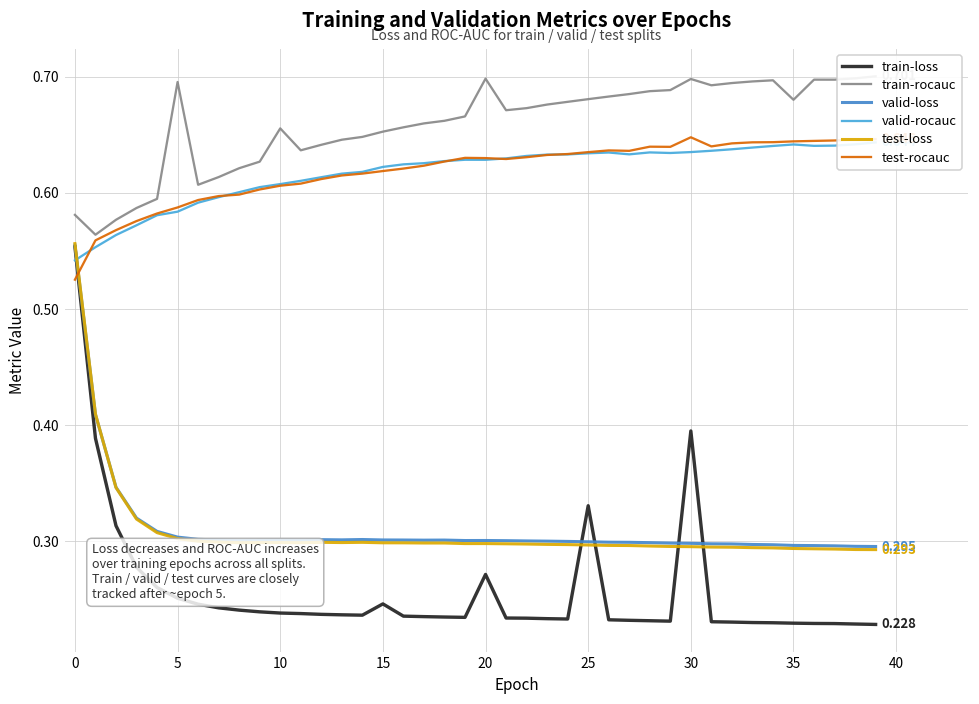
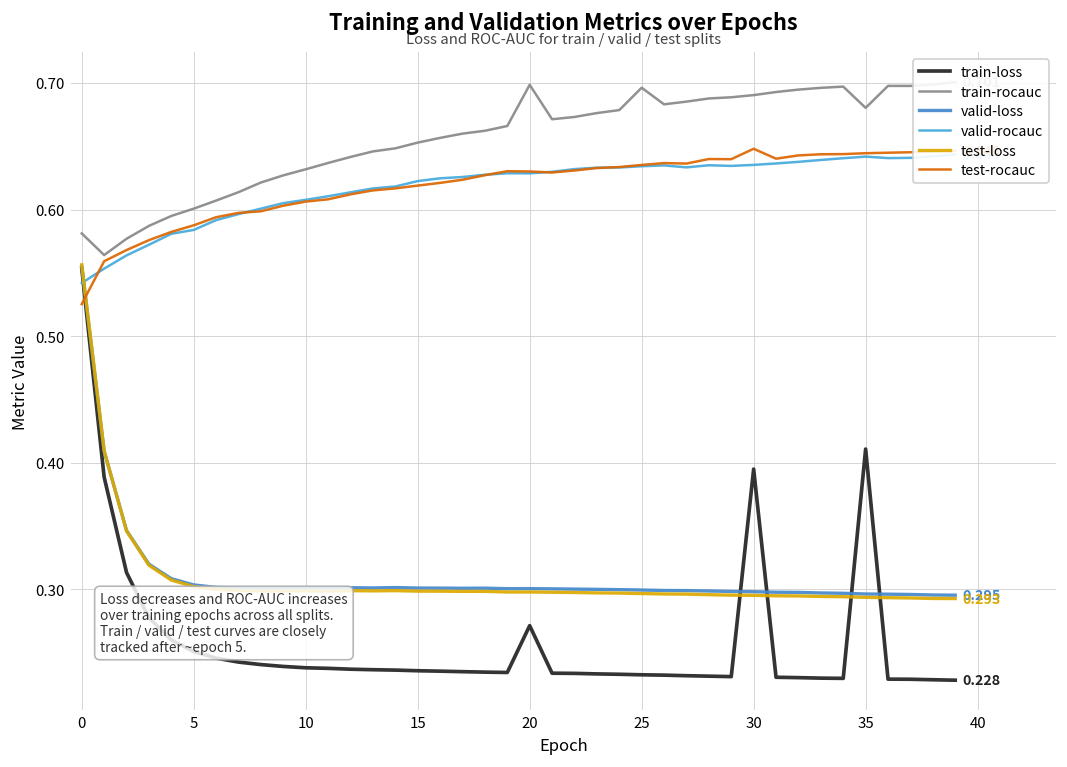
  {
    "train-loss": {
      "10": 0.238,
-     "15": 0.246,
+     "15": 0.236,
      "20": 0.271,
-     "25": 0.330,
+     "25": 0.232,
      "30": 0.395,
-     "35": 0.229
+     "35": 0.411
    },
    "train-rocauc": {
      "0": 0.581,
-     "5": 0.696,
-     "10": 0.656,
+     "5": 0.601,
+     "10": 0.632,
      "15": 0.653,
      "20": 0.698,
-     "25": 0.681,
-     "30": 0.698,
+     "25": 0.696,
+     "30": 0.690,
      "35": 0.680
    },
    "test-loss": {
      "15": 0.299,
      "20": 0.298,
      "25": 0.297,
      "30": 0.295,
      "35": 0.294
    },
    "test-rocauc": {
      "0": 0.525,
      "5": 0.588,
      "15": 0.619,
      "30": 0.648,
      "35": 0.644
    }
  }
